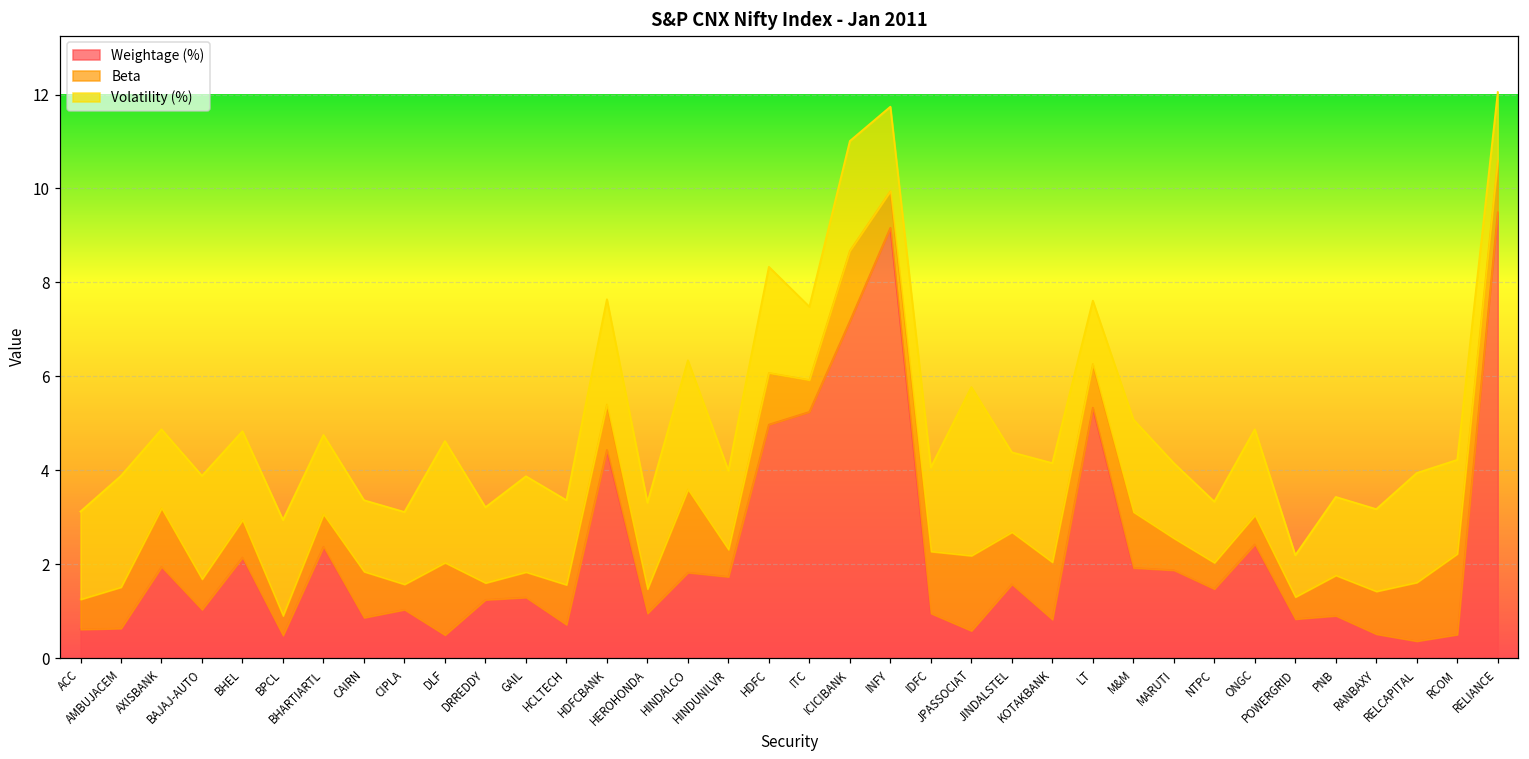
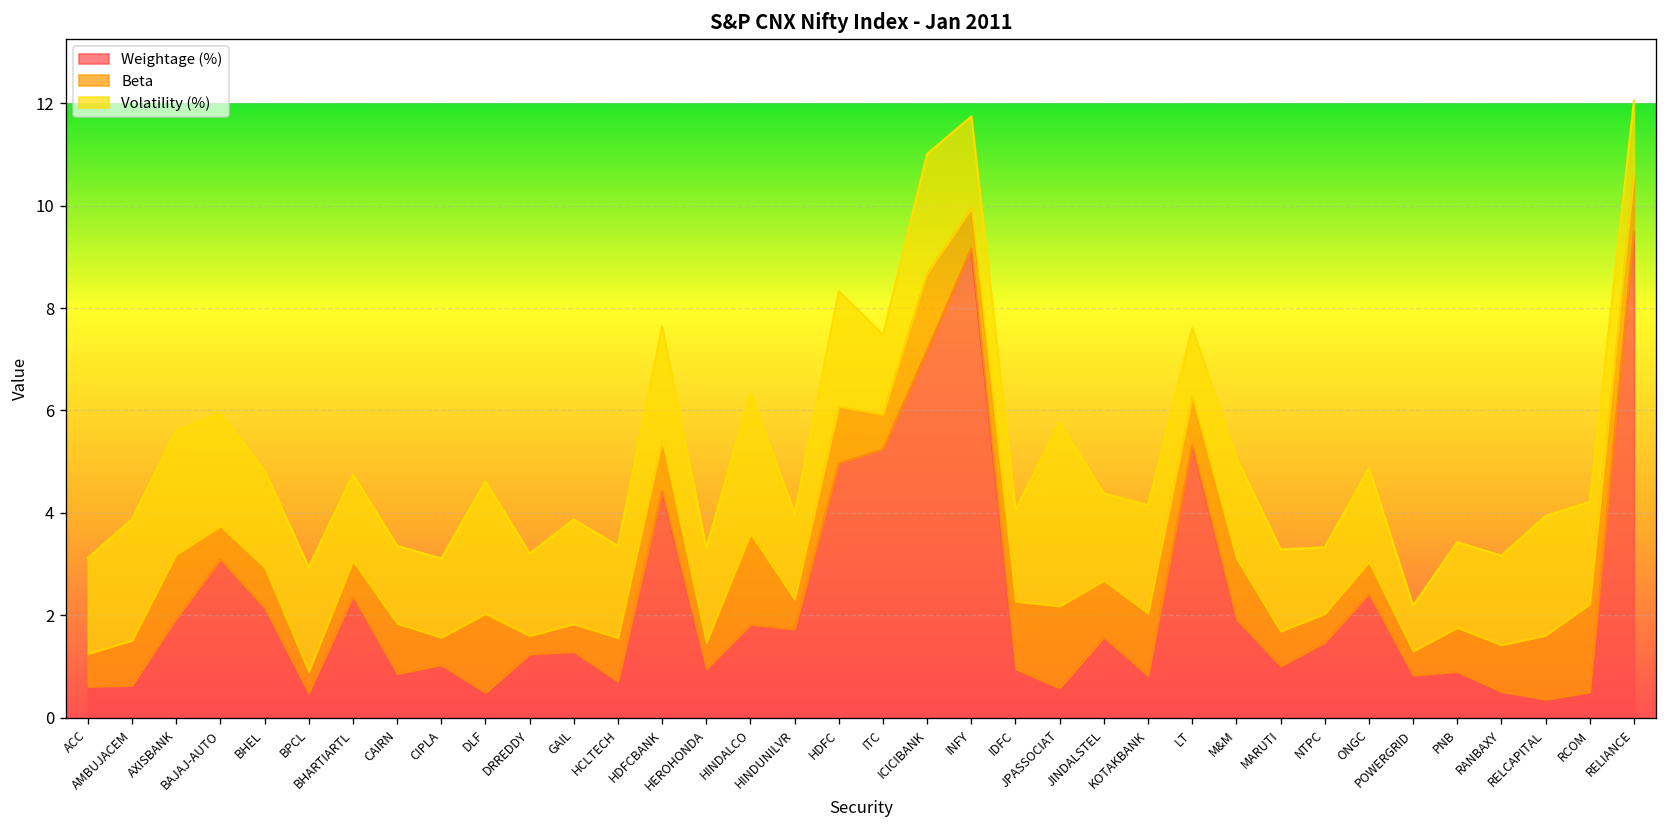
  {
    "Weightage (%)": {
      "ACC": 0.6,
      "AMBUJACEM": 0.6,
      "AXISBANK": 1.9,
-     "BAJAJ-AUTO": 1.0,
+     "BAJAJ-AUTO": 3.1,
      "BHEL": 2.1,
      "BPCL": 0.5,
      "BHARTIARTL": 2.4,
      "CAIRN": 0.9,
      "CIPLA": 1.0,
      "DLF": 0.5,
      "DRREDDY": 1.2,
      "GAIL": 1.3,
      "HCLTECH": 0.7,
      "HDFCBANK": 4.4,
      "HEROHONDA": 1.0,
      "HINDALCO": 1.8,
      "HINDUNILVR": 1.7,
      "HDFC": 5.0,
      "ITC": 5.2,
      "ICICIBANK": 7.2,
      "INFY": 9.2,
      "IDFC": 1.0,
      "JPASSOCIAT": 0.6,
      "JINDALSTEL": 1.6,
      "KOTAKBANK": 0.8,
      "LT": 5.3,
      "M&M": 1.9,
-     "MARUTI": 1.9,
+     "MARUTI": 1.0,
      "NTPC": 1.5,
      "ONGC": 2.4,
      "POWERGRID": 0.8,
      "PNB": 0.9,
      "RANBAXY": 0.5,
      "RELCAPITAL": 0.4,
      "RCOM": 0.5,
      "RELIANCE": 9.5
    },
    "Beta": {
      "ACC": 0.6,
      "AMBUJACEM": 0.9,
      "AXISBANK": 1.3,
      "BAJAJ-AUTO": 0.7,
      "BHEL": 0.8,
      "BPCL": 0.4,
      "BHARTIARTL": 0.7,
      "CAIRN": 1.0,
      "CIPLA": 0.5,
      "DLF": 1.5,
      "DRREDDY": 0.4,
      "GAIL": 0.5,
      "HCLTECH": 0.9,
      "HDFCBANK": 1.0,
      "HEROHONDA": 0.5,
      "HINDALCO": 1.8,
      "HINDUNILVR": 0.6,
      "HDFC": 1.1,
      "ITC": 0.7,
      "ICICIBANK": 1.5,
      "INFY": 0.8,
      "IDFC": 1.3,
      "JPASSOCIAT": 1.6,
      "JINDALSTEL": 1.1,
      "KOTAKBANK": 1.2,
      "LT": 0.9,
      "M&M": 1.2,
      "MARUTI": 0.7,
      "NTPC": 0.6,
      "ONGC": 0.6,
      "POWERGRID": 0.5,
      "PNB": 0.9,
      "RANBAXY": 0.9,
      "RELCAPITAL": 1.3,
      "RCOM": 1.7,
      "RELIANCE": 1.1
    },
    "Volatility (%)": {
      "ACC": 1.9,
      "AMBUJACEM": 2.4,
-     "AXISBANK": 1.7,
+     "AXISBANK": 2.4,
      "BAJAJ-AUTO": 2.2,
      "BHEL": 1.9,
      "BPCL": 2.0,
      "BHARTIARTL": 1.7,
      "CAIRN": 1.5,
      "CIPLA": 1.5,
      "DLF": 2.6,
      "DRREDDY": 1.6,
      "GAIL": 2.0,
      "HCLTECH": 1.8,
      "HDFCBANK": 2.2,
      "HEROHONDA": 1.8,
      "HINDALCO": 2.8,
      "HINDUNILVR": 1.7,
      "HDFC": 2.3,
      "ITC": 1.6,
      "ICICIBANK": 2.3,
      "INFY": 1.8,
      "IDFC": 1.8,
      "JPASSOCIAT": 3.6,
      "JINDALSTEL": 1.7,
      "KOTAKBANK": 2.1,
      "LT": 1.3,
      "M&M": 2.0,
      "MARUTI": 1.6,
      "NTPC": 1.3,
      "ONGC": 1.8,
      "POWERGRID": 0.9,
      "PNB": 1.7,
      "RANBAXY": 1.8,
      "RELCAPITAL": 2.3,
      "RCOM": 2.0,
      "RELIANCE": 1.5
    }
  }
